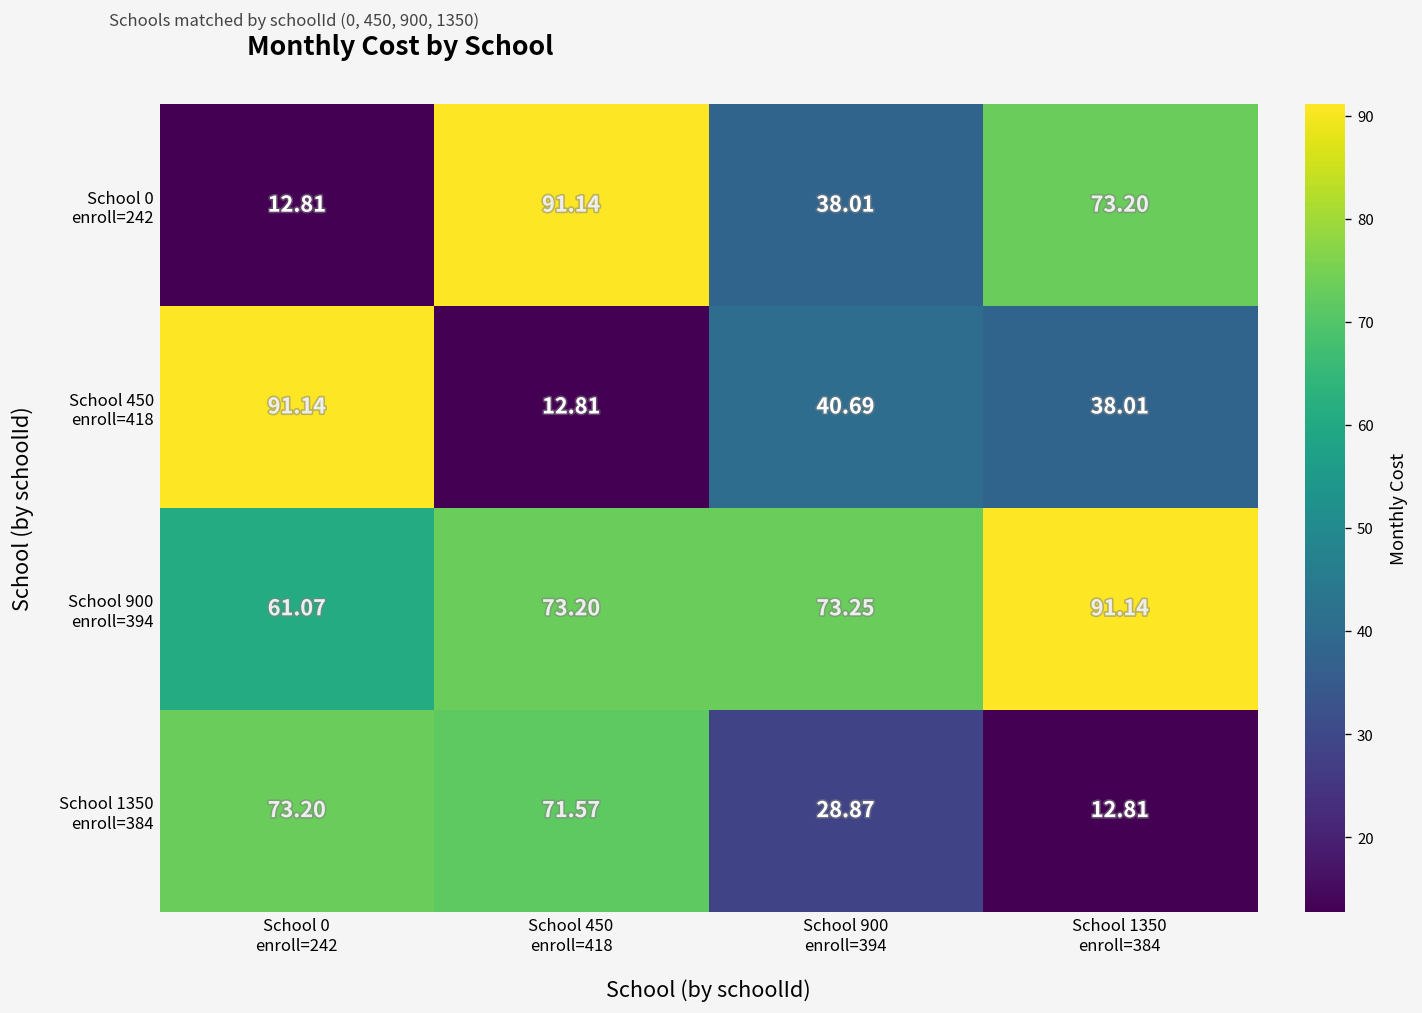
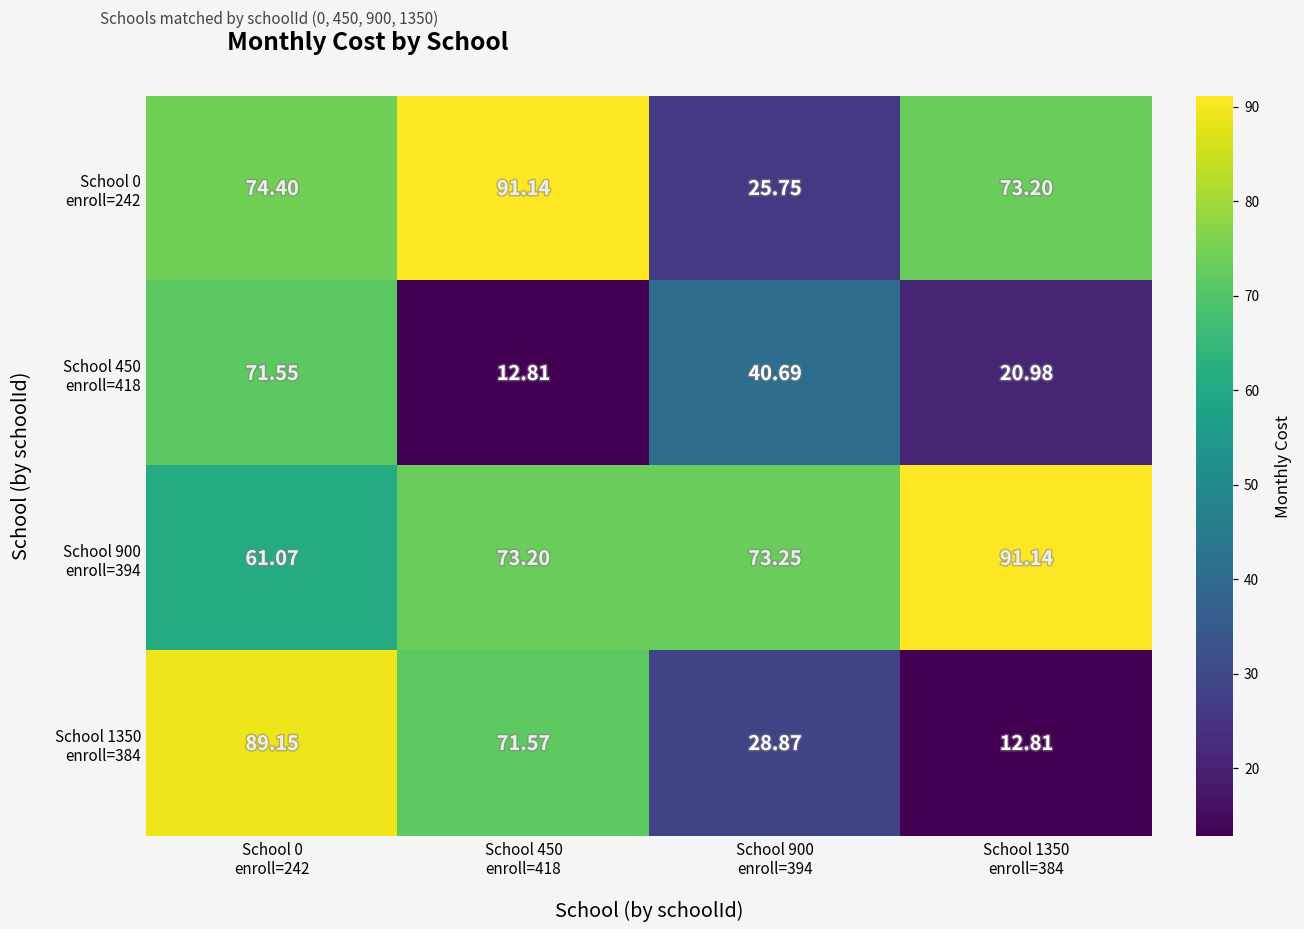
  {
    "School 0 enroll=242": {
-     "School 0 enroll=242": 12.81,
+     "School 0 enroll=242": 74.40,
      "School 450 enroll=418": 91.14,
-     "School 900 enroll=394": 38.01,
+     "School 900 enroll=394": 25.75,
      "School 1350 enroll=384": 73.20
    },
    "School 450 enroll=418": {
-     "School 0 enroll=242": 91.14,
+     "School 0 enroll=242": 71.55,
      "School 450 enroll=418": 12.81,
      "School 900 enroll=394": 40.69,
-     "School 1350 enroll=384": 38.01
+     "School 1350 enroll=384": 20.98
    },
    "School 900 enroll=394": {
      "School 0 enroll=242": 61.07,
      "School 450 enroll=418": 73.20,
      "School 900 enroll=394": 73.25,
      "School 1350 enroll=384": 91.14
    },
    "School 1350 enroll=384": {
-     "School 0 enroll=242": 73.20,
+     "School 0 enroll=242": 89.15,
      "School 450 enroll=418": 71.57,
      "School 900 enroll=394": 28.87,
      "School 1350 enroll=384": 12.81
    }
  }
